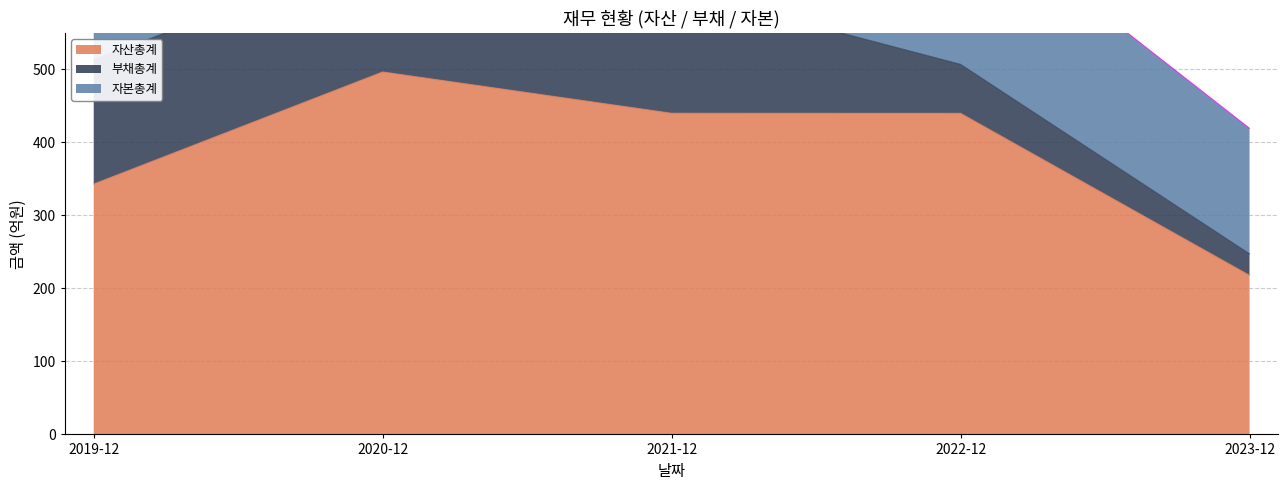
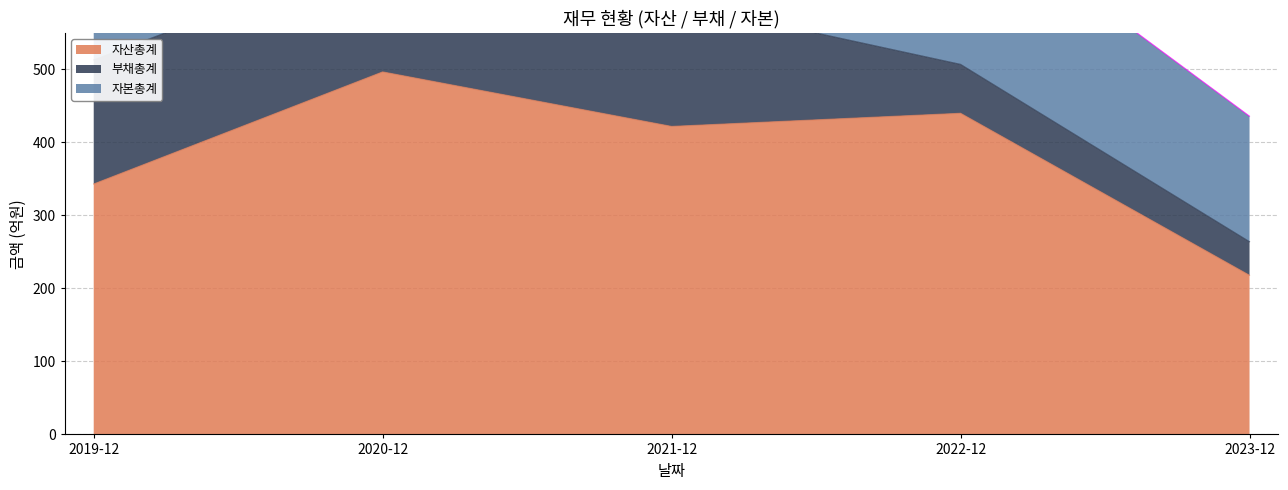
  {
    "자산총계": {
      "2019-12": 340,
      "2020-12": 500,
-     "2021-12": 440,
+     "2021-12": 420,
      "2022-12": 440,
      "2023-12": 220
    },
    "부채총계": {
      "2022-12": 70,
-     "2023-12": 30
+     "2023-12": 50
    },
    "자본총계": {
      "2023-12": 170
    }
  }
